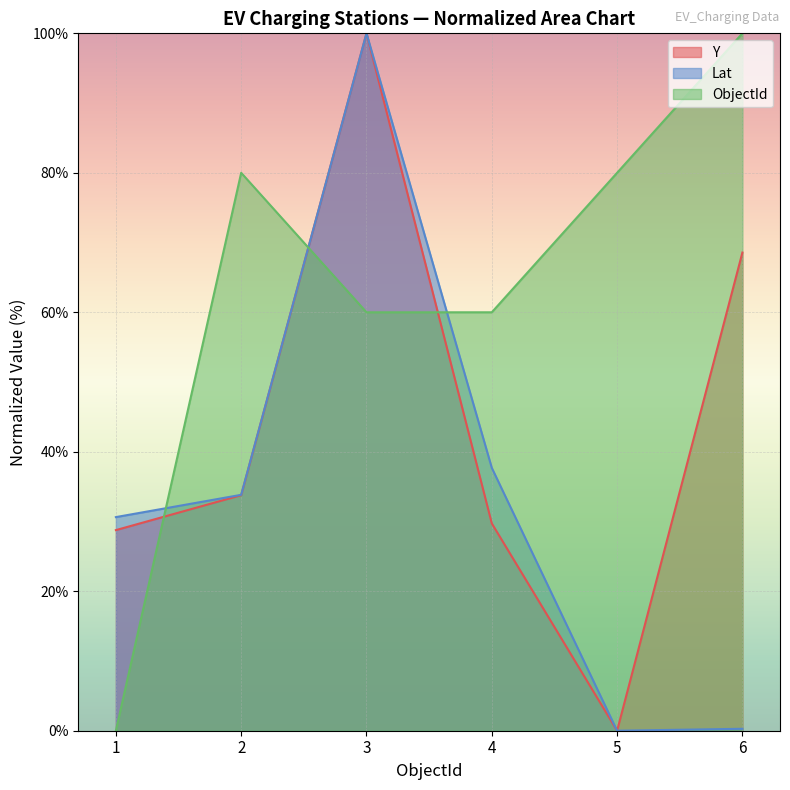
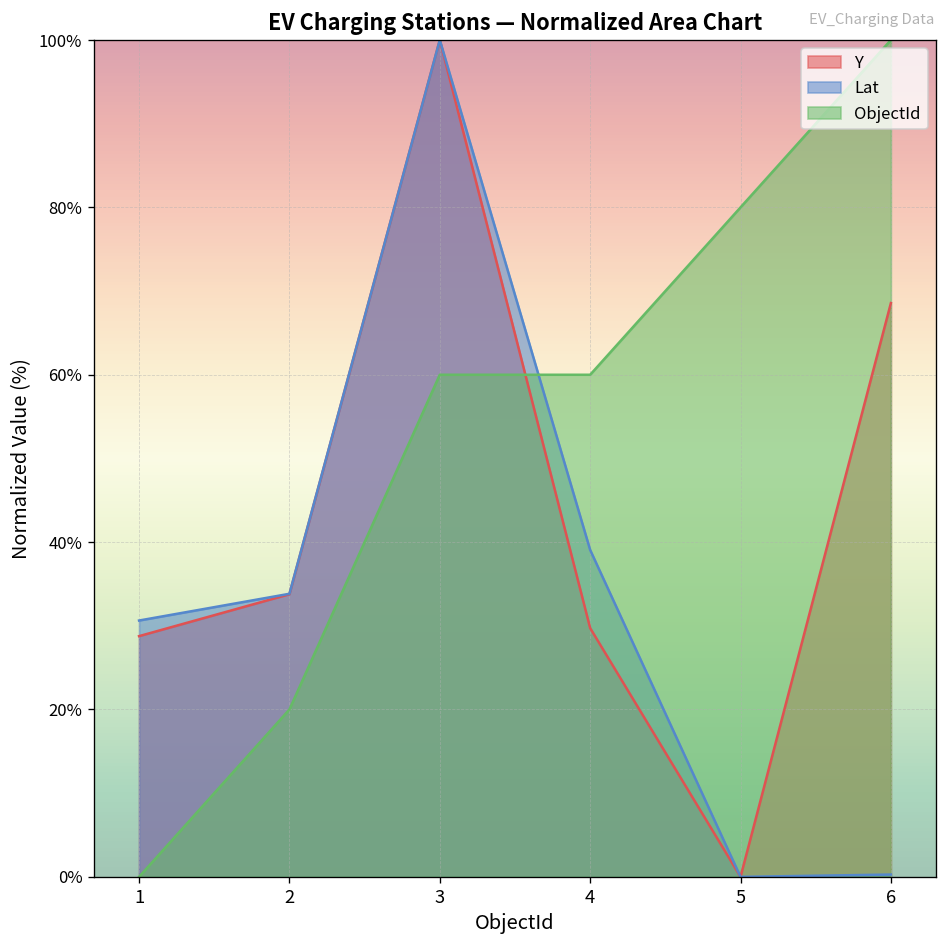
  {
    "Y": {
      "1": "29%",
      "4": "30%",
      "6": "69%"
    },
    "Lat": {
      "1": "31%",
-     "4": "38%",
+     "4": "39%",
      "6": "0%"
    },
    "ObjectId": {
      "1": "0%",
-     "2": "80%",
+     "2": "20%",
      "3": "60%",
      "4": "60%",
      "5": "80%",
      "6": "100%"
    }
  }
